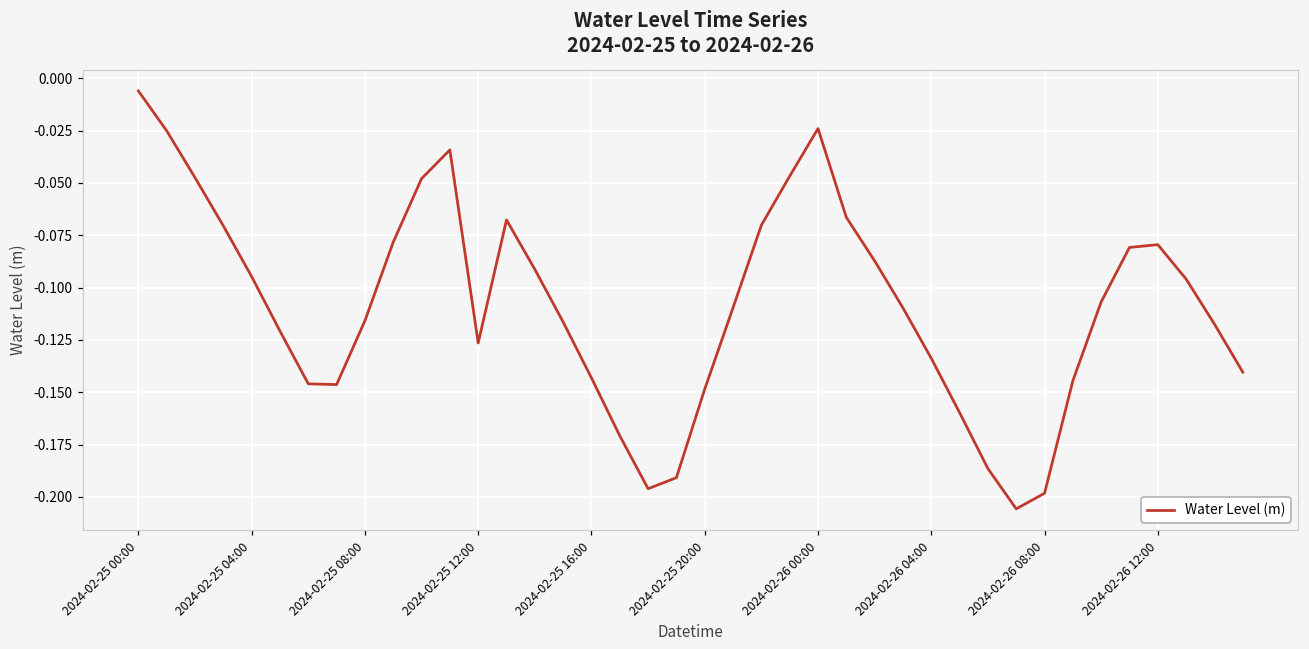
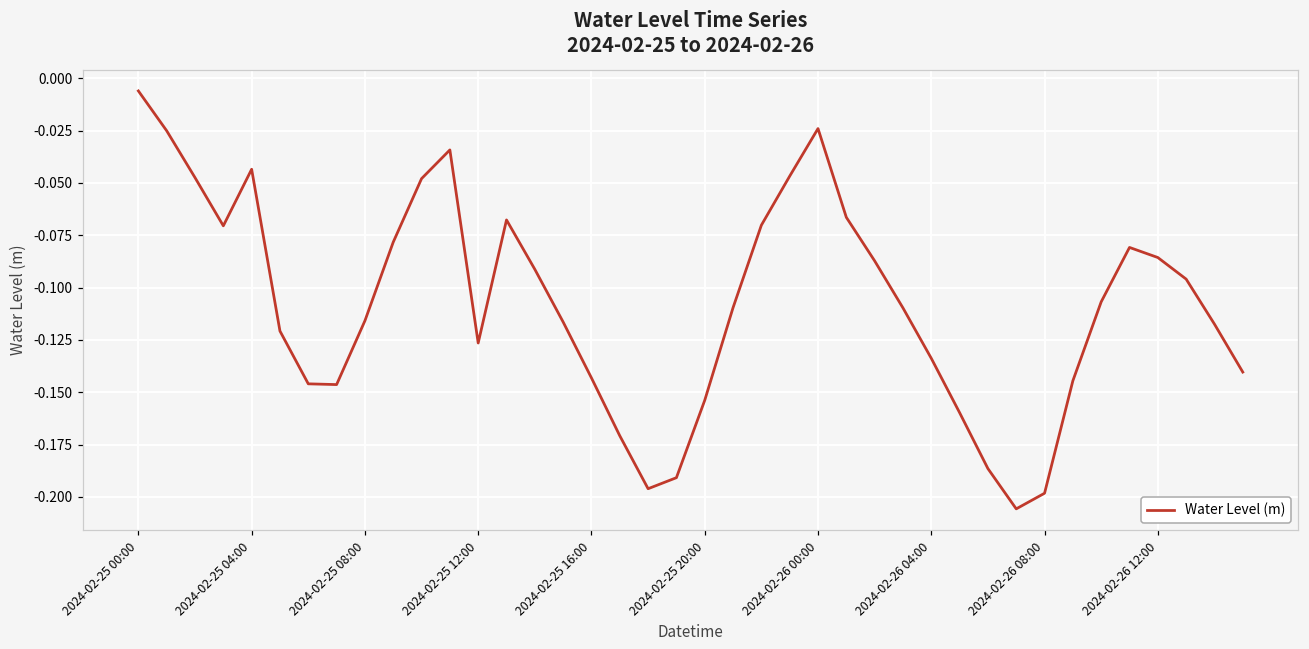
  {
    "2024-02-25 00:00": -0.006,
-   "2024-02-25 04:00": -0.095,
+   "2024-02-25 04:00": -0.043,
    "2024-02-25 08:00": -0.116,
    "2024-02-25 12:00": -0.126,
    "2024-02-25 16:00": -0.143,
-   "2024-02-25 20:00": -0.148,
+   "2024-02-25 20:00": -0.154,
    "2024-02-26 00:00": -0.024,
    "2024-02-26 04:00": -0.134,
    "2024-02-26 08:00": -0.198,
-   "2024-02-26 12:00": -0.079
+   "2024-02-26 12:00": -0.086
  }
